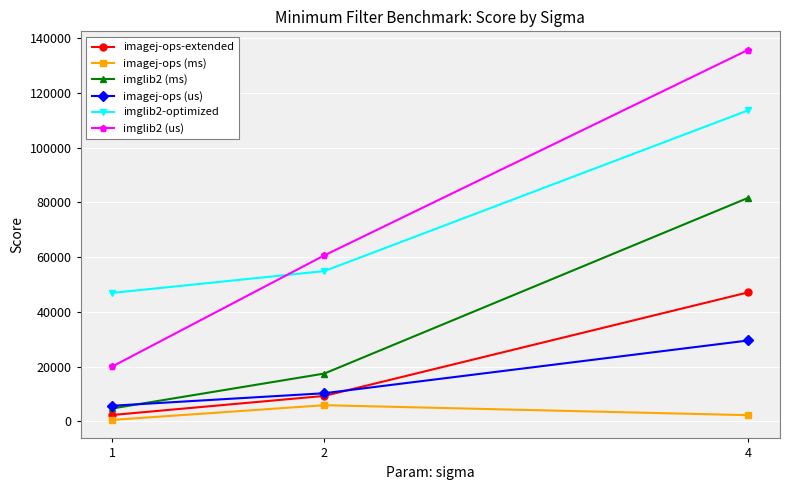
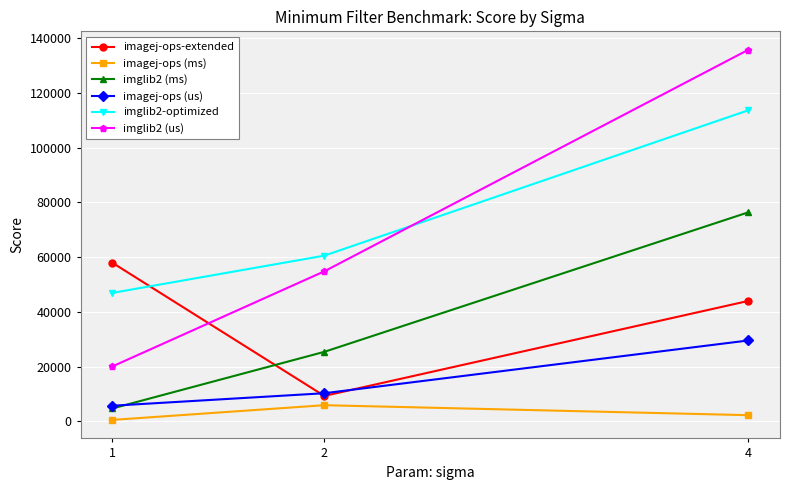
  {
    "imagej-ops-extended": {
-     "1": 2000,
+     "1": 58000,
      "2": 9000,
-     "4": 47000
+     "4": 44000
    },
    "imagej-ops (ms)": {
      "1": 0,
      "2": 6000,
      "4": 2000
    },
    "imglib2 (ms)": {
      "1": 5000,
-     "2": 17000,
-     "4": 82000
+     "2": 25000,
+     "4": 76000
    },
    "imagej-ops (us)": {
      "1": 6000,
      "2": 10000,
      "4": 30000
    },
    "imglib2-optimized": {
      "1": 47000,
-     "2": 55000,
+     "2": 61000,
      "4": 114000
    },
    "imglib2 (us)": {
      "1": 20000,
-     "2": 61000,
+     "2": 55000,
      "4": 136000
    }
  }
